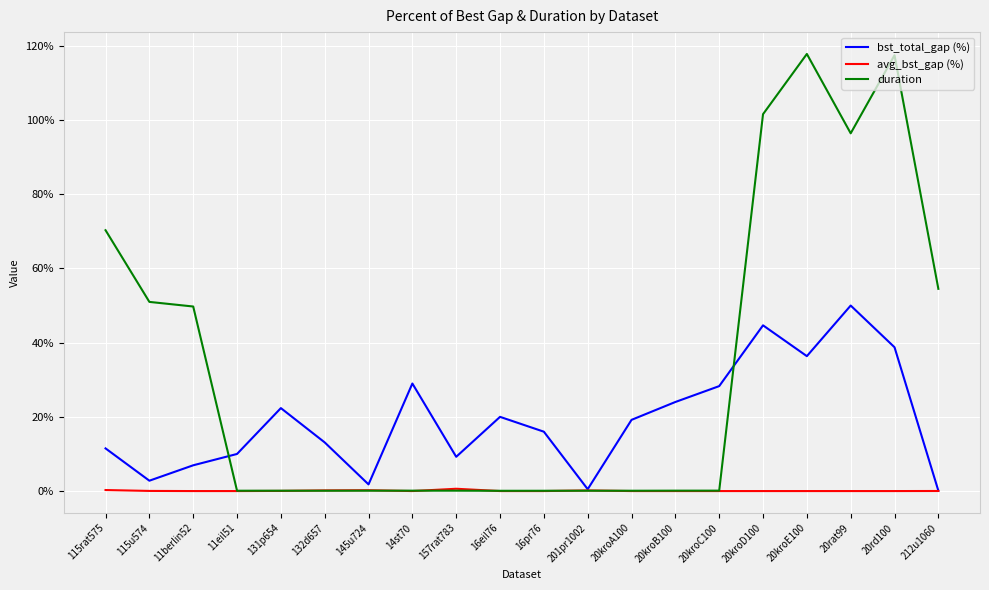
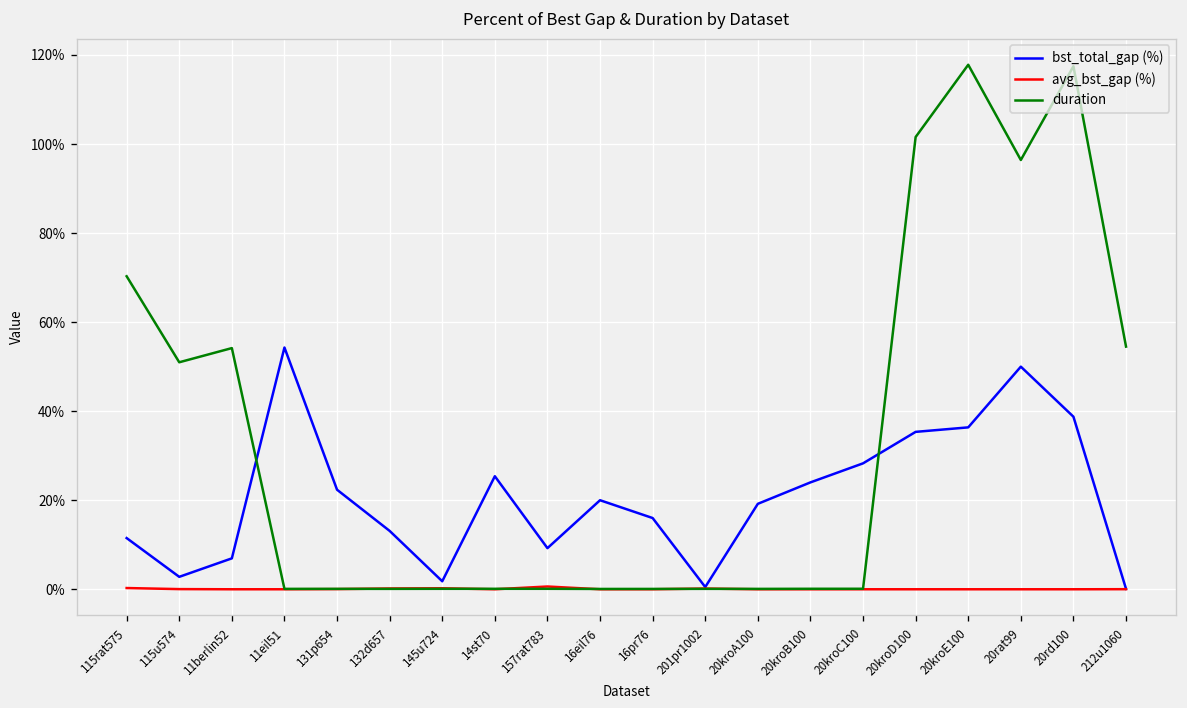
  {
    "bst_total_gap (%)": {
      "115rat575": "11%",
      "115u574": "3%",
      "11berlin52": "7%",
-     "11eil51": "10%",
+     "11eil51": "54%",
      "131p654": "22%",
      "132d657": "13%",
      "145u724": "2%",
-     "14st70": "29%",
+     "14st70": "25%",
      "157rat783": "9%",
      "16eil76": "20%",
      "16pr76": "16%",
      "20kroA100": "19%",
      "20kroB100": "24%",
      "20kroC100": "28%",
-     "20kroD100": "45%",
+     "20kroD100": "35%",
      "20kroE100": "36%",
      "20rat99": "50%",
      "20rd100": "39%"
    },
    "avg_bst_gap (%)": {
      "115rat575": "0%",
      "115u574": "0%",
      "11berlin52": "0%",
      "20kroD100": "0%",
      "20kroE100": "0%",
      "20rat99": "0%",
      "20rd100": "0%"
    },
    "duration": {
      "115rat575": "70%",
      "115u574": "51%",
-     "11berlin52": "50%",
+     "11berlin52": "54%",
      "20kroD100": "102%",
      "20kroE100": "118%",
      "20rat99": "96%",
      "212u1060": "55%"
    }
  }
